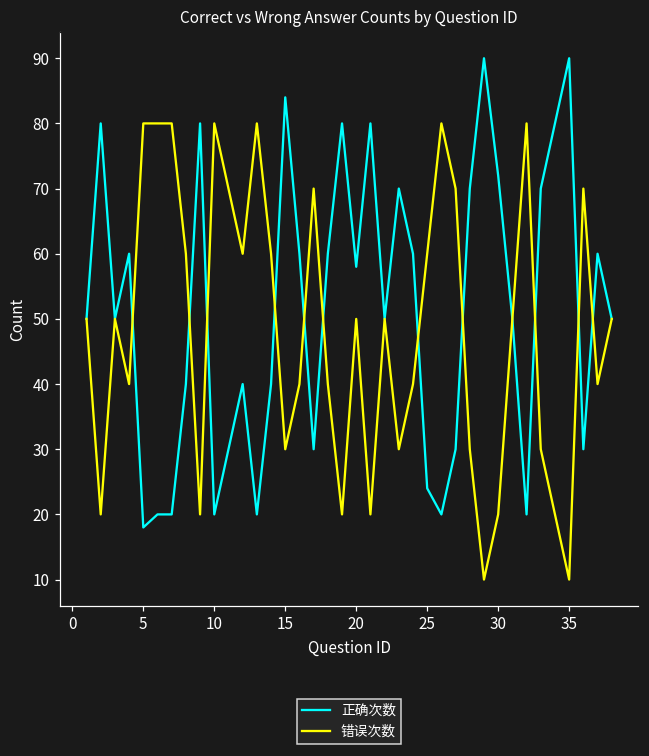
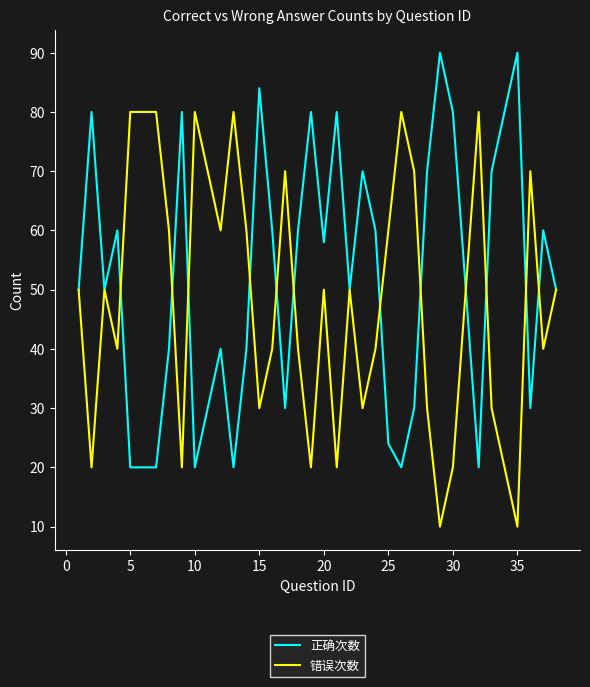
  {
    "正确次数": {
-     "5": 18,
+     "5": 20,
      "10": 20,
      "15": 84,
      "20": 58,
      "25": 24,
-     "30": 72,
+     "30": 80,
      "35": 90
    },
    "错误次数": {
      "5": 80,
      "10": 80,
      "15": 30,
      "20": 50,
      "25": 60,
      "30": 20,
      "35": 10
    }
  }
